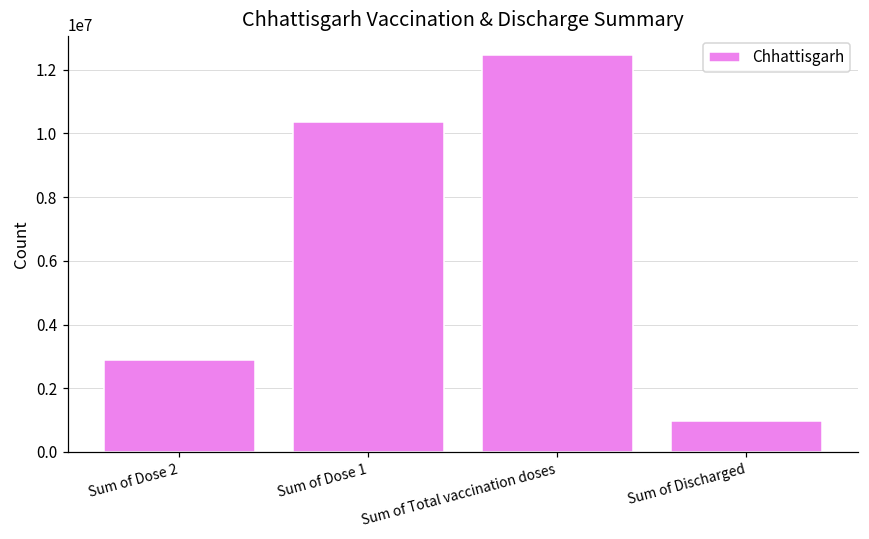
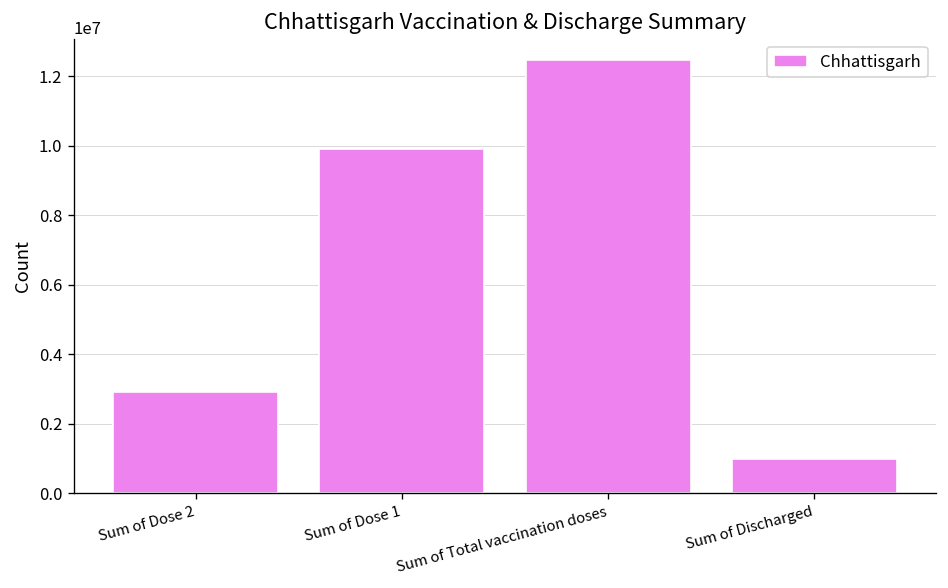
  {
    "Sum of Dose 2": 2900000,
-   "Sum of Dose 1": 10300000,
+   "Sum of Dose 1": 9900000,
    "Sum of Total vaccination doses": 12400000,
    "Sum of Discharged": 1000000
  }
